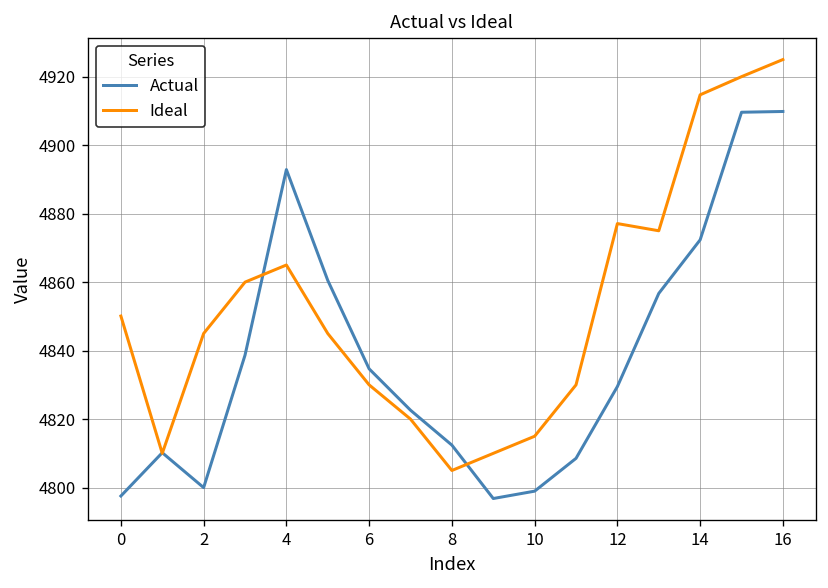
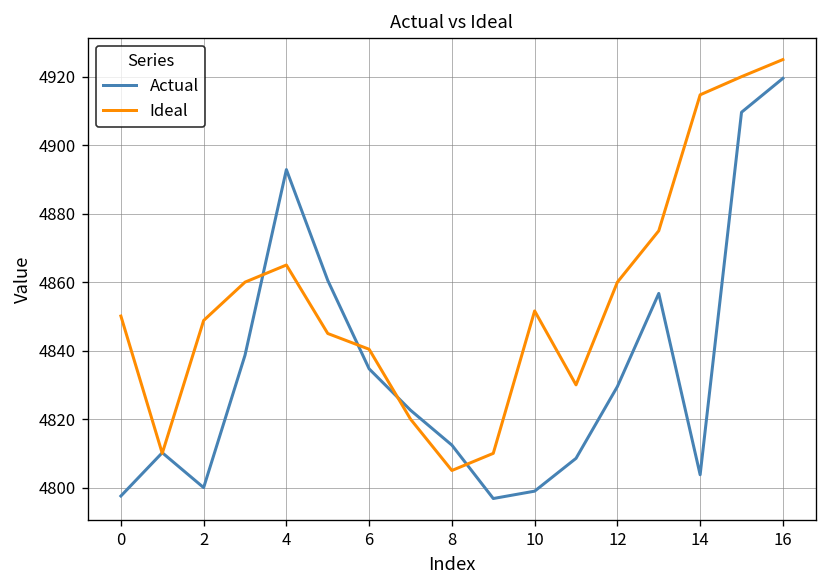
  {
    "Actual": {
      "0": 4798,
      "2": 4800,
      "4": 4893,
      "6": 4835,
      "8": 4812,
      "10": 4799,
      "12": 4830,
-     "14": 4872,
-     "16": 4910
+     "14": 4804,
+     "16": 4920
    },
    "Ideal": {
      "0": 4850,
-     "2": 4845,
+     "2": 4849,
      "4": 4865,
-     "6": 4830,
+     "6": 4840,
      "8": 4805,
-     "10": 4815,
-     "12": 4877,
+     "10": 4852,
+     "12": 4860,
      "14": 4915,
      "16": 4925
    }
  }
